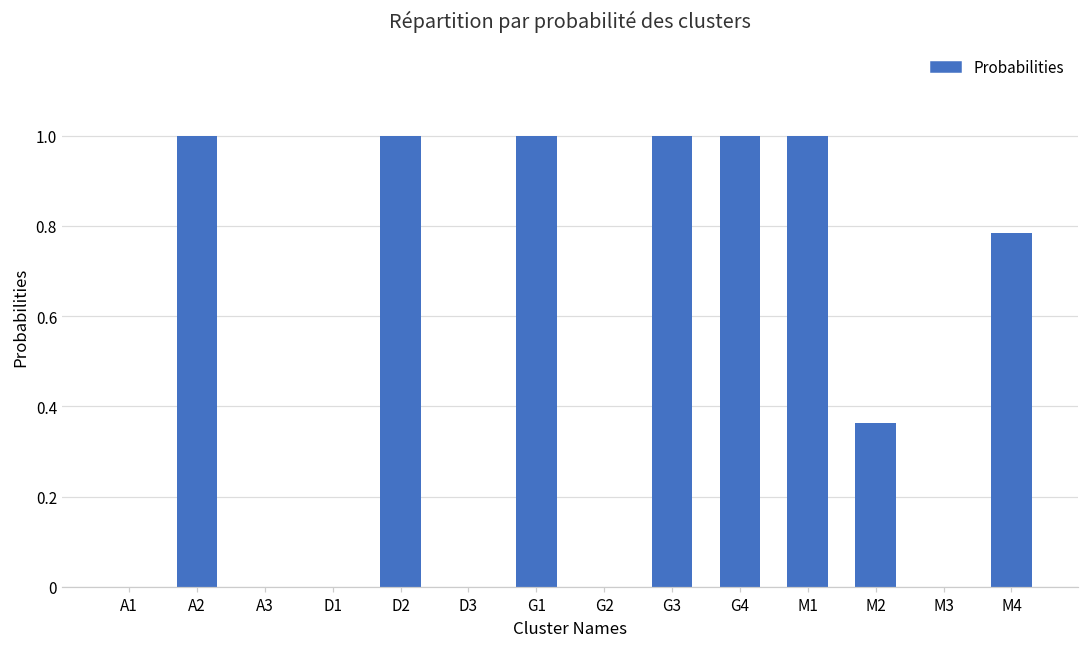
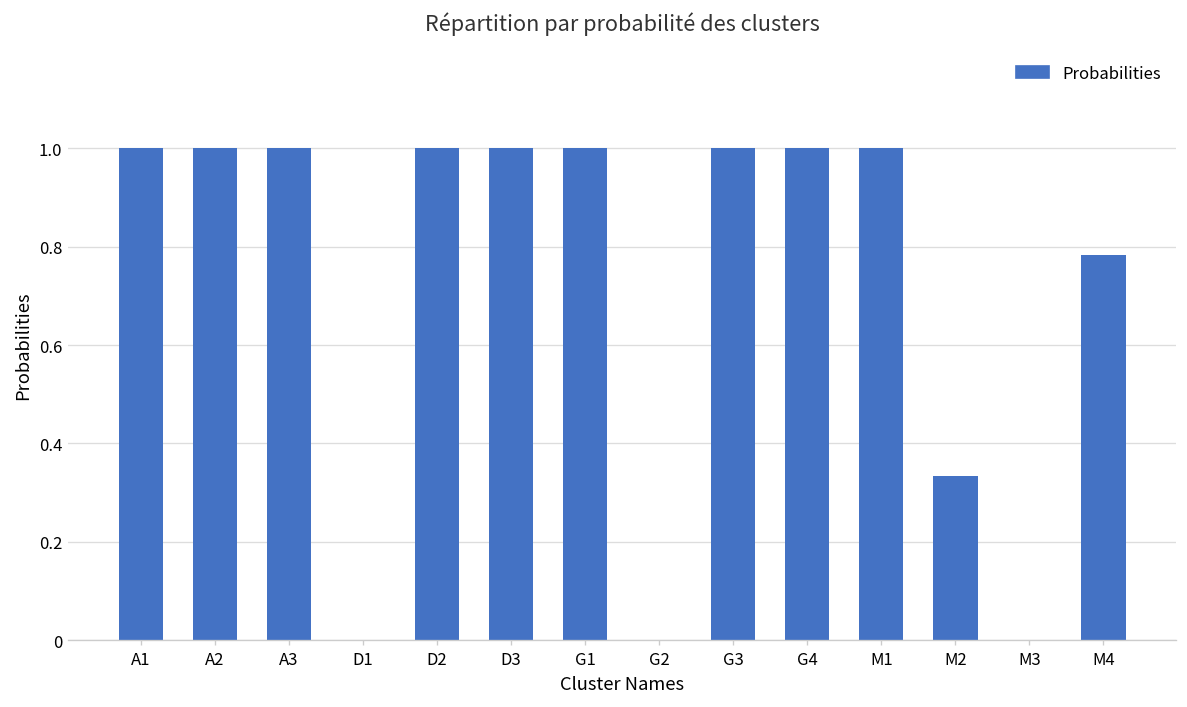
  {
-   "A1": 0,
+   "A1": 1,
    "A2": 1.00,
-   "A3": 0,
+   "A3": 1,
    "D1": 0.00,
    "D2": 1.00,
-   "D3": 0,
+   "D3": 1,
    "G1": 1.00,
    "G2": 0.00,
    "G3": 1.00,
    "G4": 1.00,
    "M1": 1.00,
-   "M2": 0.36,
+   "M2": 0.33,
    "M3": 0.00,
    "M4": 0.78
  }
